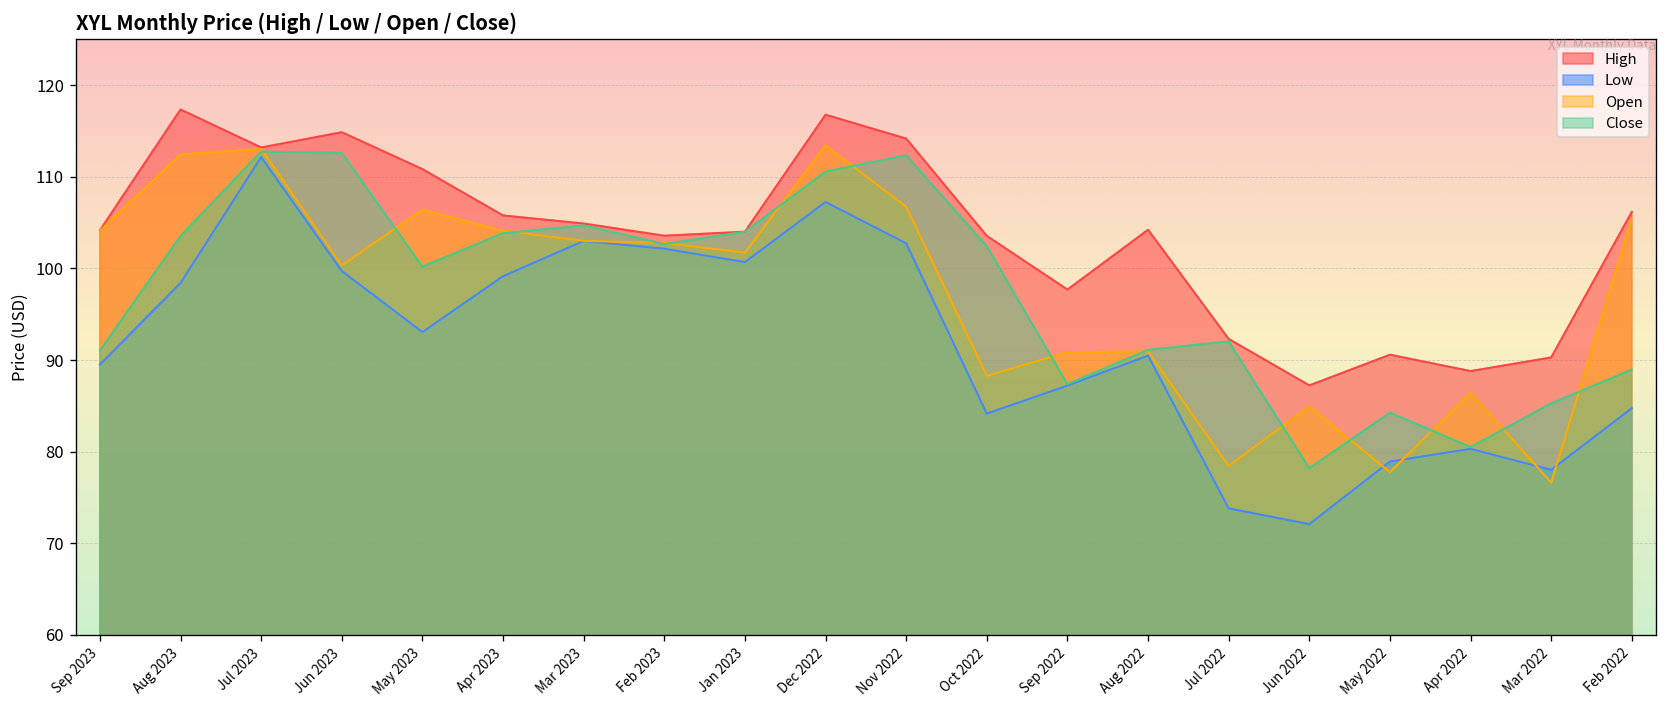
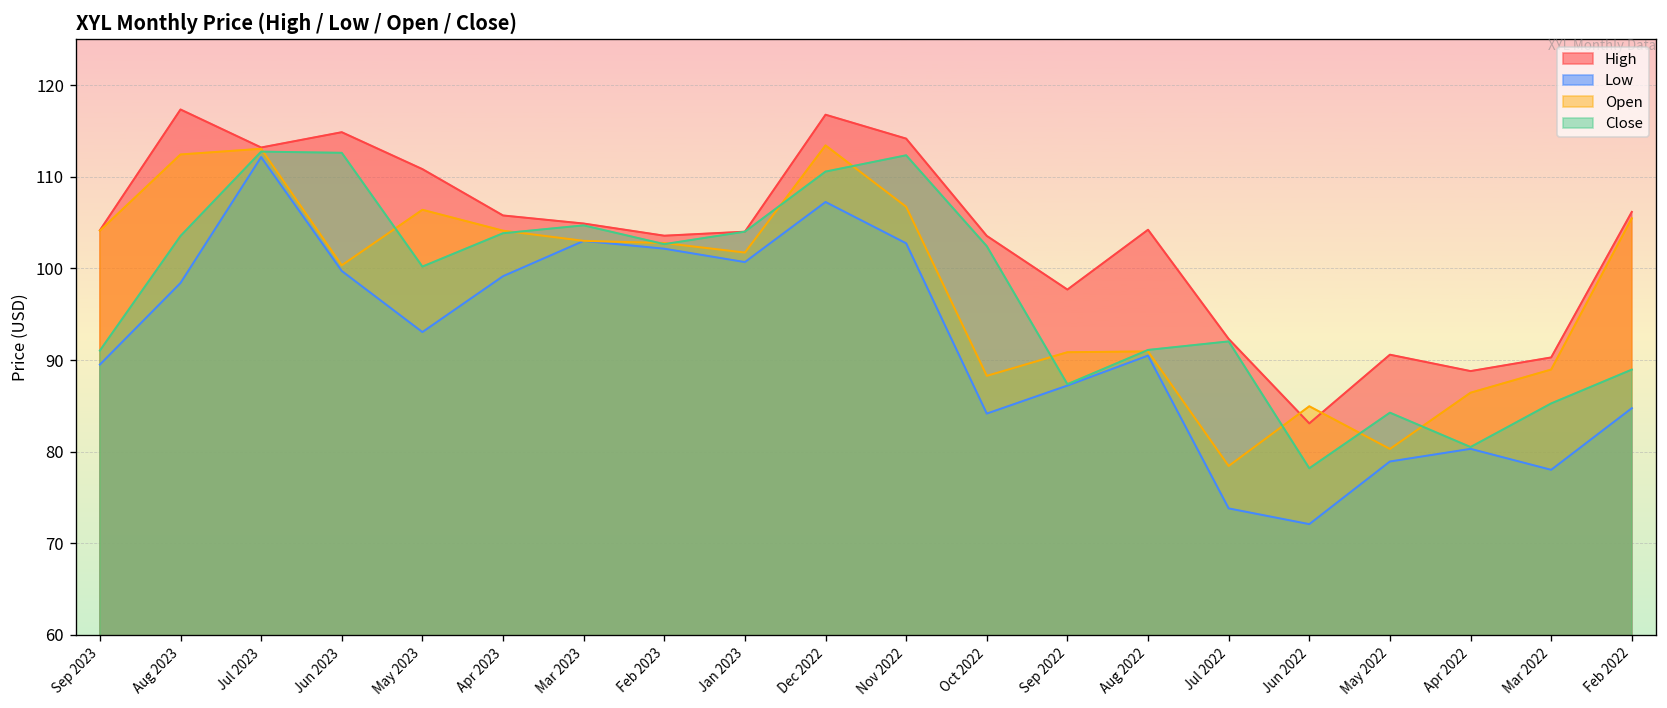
  {
    "High": {
      "Aug 2023": 117,
      "Jun 2023": 115,
      "May 2023": 111,
      "Apr 2023": 106,
      "Feb 2023": 104,
      "Dec 2022": 117,
      "Nov 2022": 114,
      "Oct 2022": 104,
      "Sep 2022": 98,
      "Aug 2022": 104,
-     "Jun 2022": 87,
+     "Jun 2022": 83,
      "May 2022": 91,
      "Apr 2022": 89,
      "Mar 2022": 90,
      "Feb 2022": 106
    },
    "Low": {
      "Sep 2023": 90,
      "Aug 2023": 98,
      "Jul 2023": 112,
      "Jun 2023": 100,
      "May 2023": 93,
      "Apr 2023": 99,
      "Feb 2023": 102,
      "Jan 2023": 101,
      "Dec 2022": 107,
      "Nov 2022": 103,
      "Oct 2022": 84,
      "Aug 2022": 90,
      "Jul 2022": 74,
      "Jun 2022": 72,
      "May 2022": 79,
      "Mar 2022": 78,
      "Feb 2022": 85
    },
    "Open": {
      "Aug 2023": 112,
      "Jun 2023": 100,
      "May 2023": 106,
      "Jan 2023": 102,
      "Dec 2022": 113,
      "Nov 2022": 107,
      "Oct 2022": 88,
      "Sep 2022": 91,
      "Jul 2022": 78,
      "Jun 2022": 85,
-     "May 2022": 78,
+     "May 2022": 80,
      "Apr 2022": 86,
-     "Mar 2022": 77,
+     "Mar 2022": 89,
      "Feb 2022": 105
    },
    "Close": {
      "Sep 2023": 91,
      "Aug 2023": 104,
      "Jun 2023": 113,
      "May 2023": 100,
      "Dec 2022": 111,
      "Nov 2022": 112,
      "Oct 2022": 102,
      "Jun 2022": 78,
      "May 2022": 84,
      "Mar 2022": 85,
      "Feb 2022": 89
    }
  }
